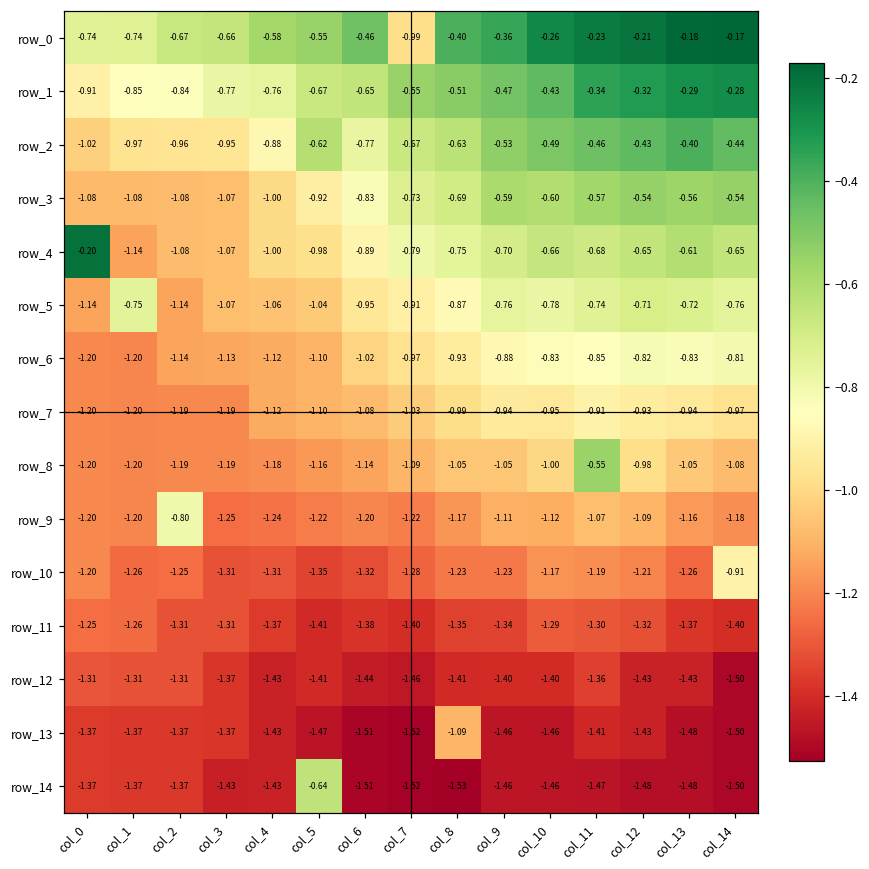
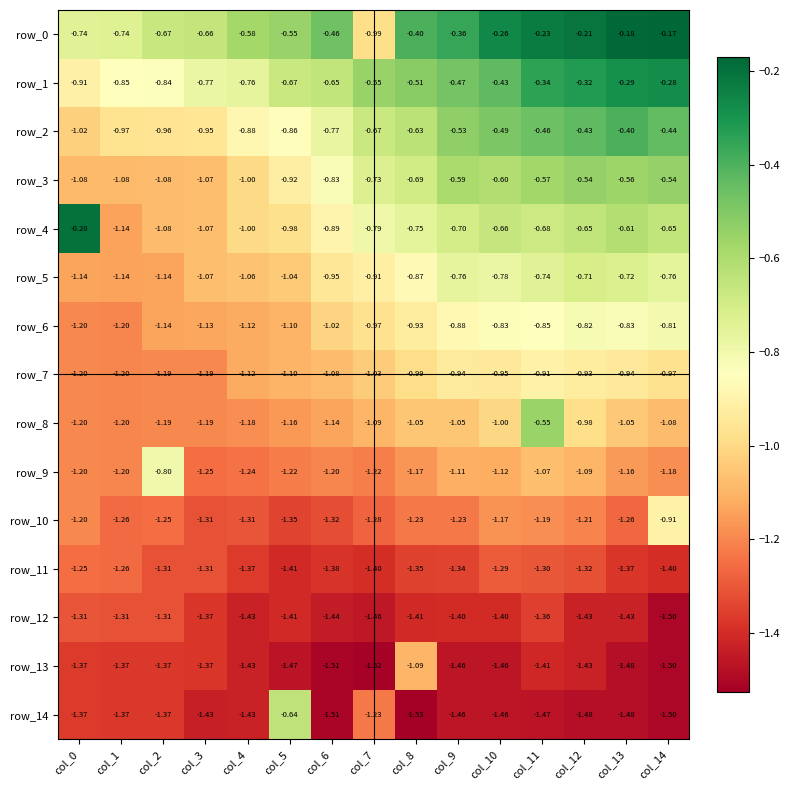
  {
    "row_2": {
      "col_0": -1.02,
      "col_1": -0.97,
      "col_2": -0.96,
      "col_3": -0.95,
      "col_4": -0.88,
-     "col_5": -0.62,
+     "col_5": -0.86,
      "col_6": -0.77,
      "col_7": -0.67,
      "col_8": -0.63,
      "col_9": -0.53,
      "col_10": -0.49,
      "col_11": -0.46,
      "col_12": -0.43,
      "col_13": -0.40,
      "col_14": -0.44
    },
    "row_5": {
      "col_0": -1.14,
-     "col_1": -0.75,
+     "col_1": -1.14,
      "col_2": -1.14,
      "col_3": -1.07,
      "col_4": -1.06,
      "col_5": -1.04,
      "col_6": -0.95,
      "col_7": -0.91,
      "col_8": -0.87,
      "col_9": -0.76,
      "col_10": -0.78,
      "col_11": -0.74,
      "col_12": -0.71,
      "col_13": -0.72,
      "col_14": -0.76
    },
    "row_14": {
      "col_0": -1.37,
      "col_1": -1.37,
      "col_2": -1.37,
      "col_3": -1.43,
      "col_4": -1.43,
      "col_5": -0.64,
      "col_6": -1.51,
-     "col_7": -1.52,
+     "col_7": -1.23,
      "col_8": -1.53,
      "col_9": -1.46,
      "col_10": -1.46,
      "col_11": -1.47,
      "col_12": -1.48,
      "col_13": -1.48,
      "col_14": -1.50
    }
  }
